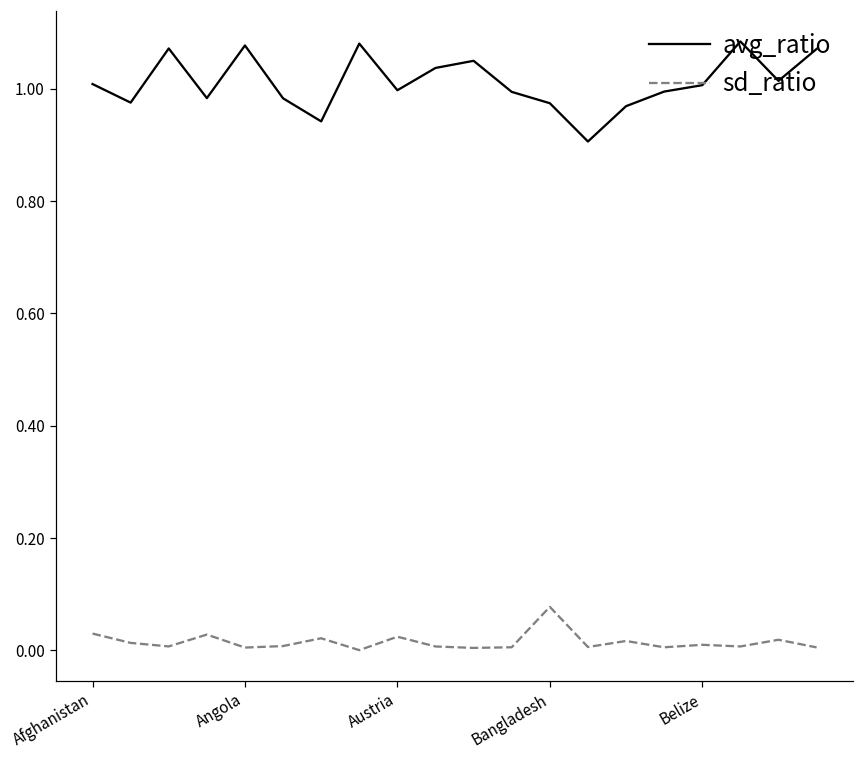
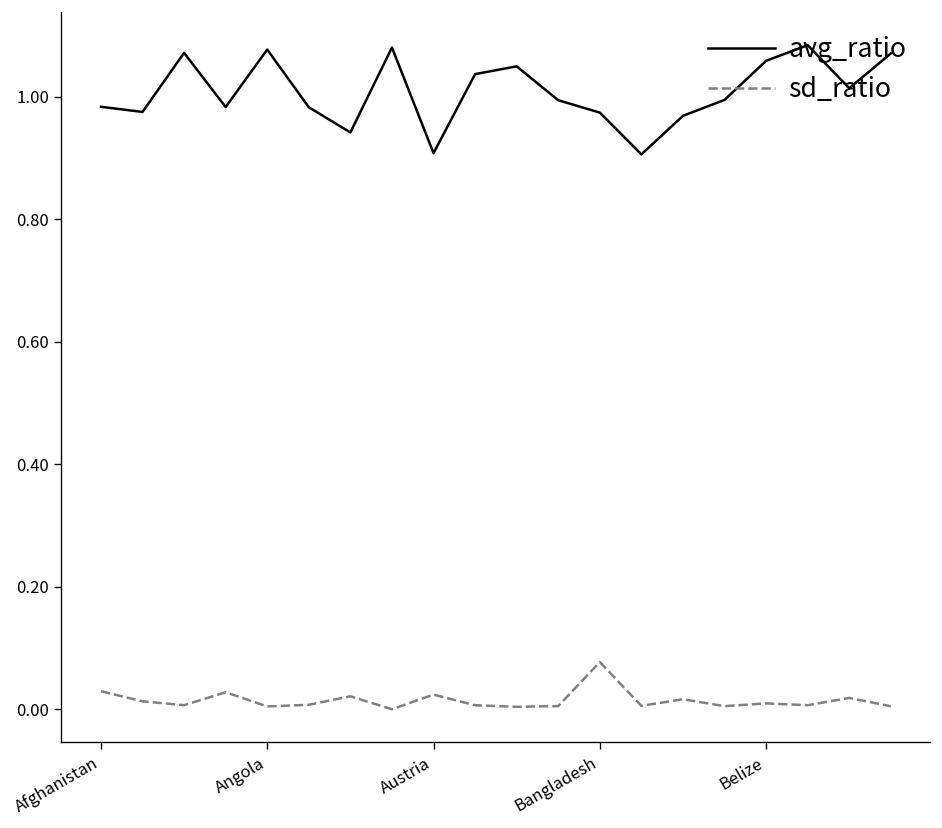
  {
    "avg_ratio": {
-     "Afghanistan": 1.01,
+     "Afghanistan": 0.98,
      "Angola": 1.08,
-     "Austria": 1.00,
+     "Austria": 0.91,
      "Bangladesh": 0.97,
-     "Belize": 1.01
+     "Belize": 1.06
    },
    "sd_ratio": {
      "Afghanistan": 0.03,
      "Angola": 0.00,
      "Austria": 0.02,
      "Bangladesh": 0.08,
      "Belize": 0.01
    }
  }
